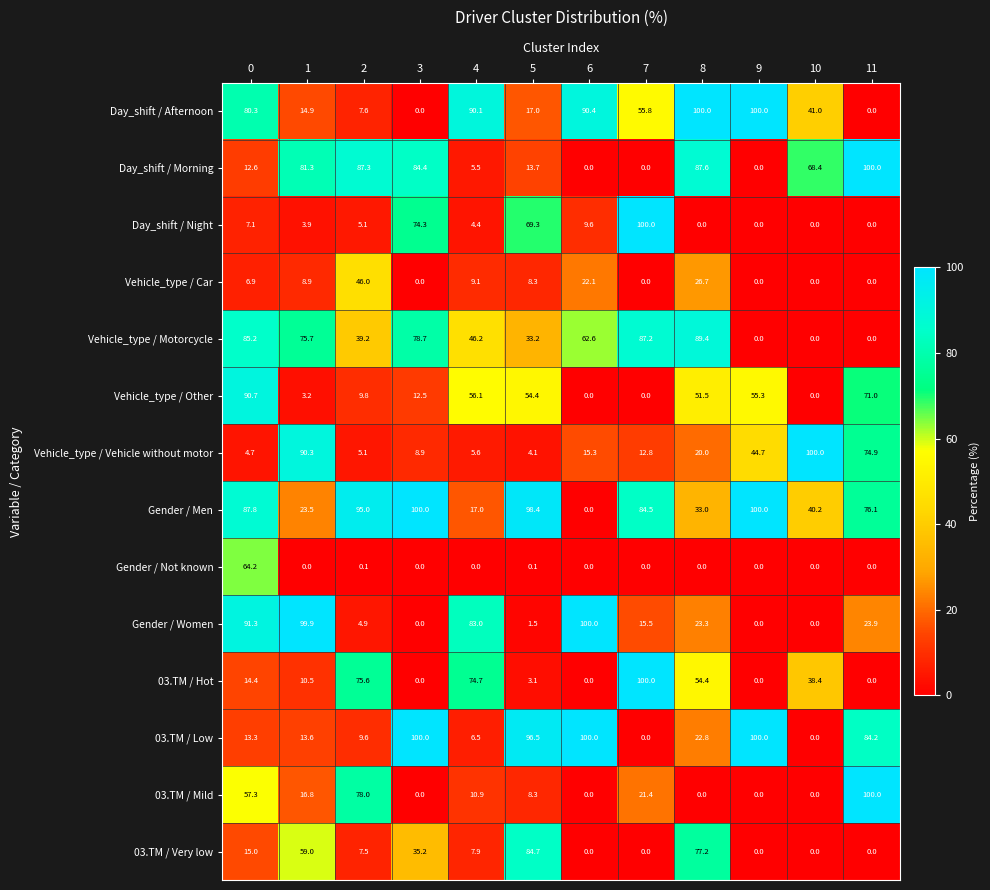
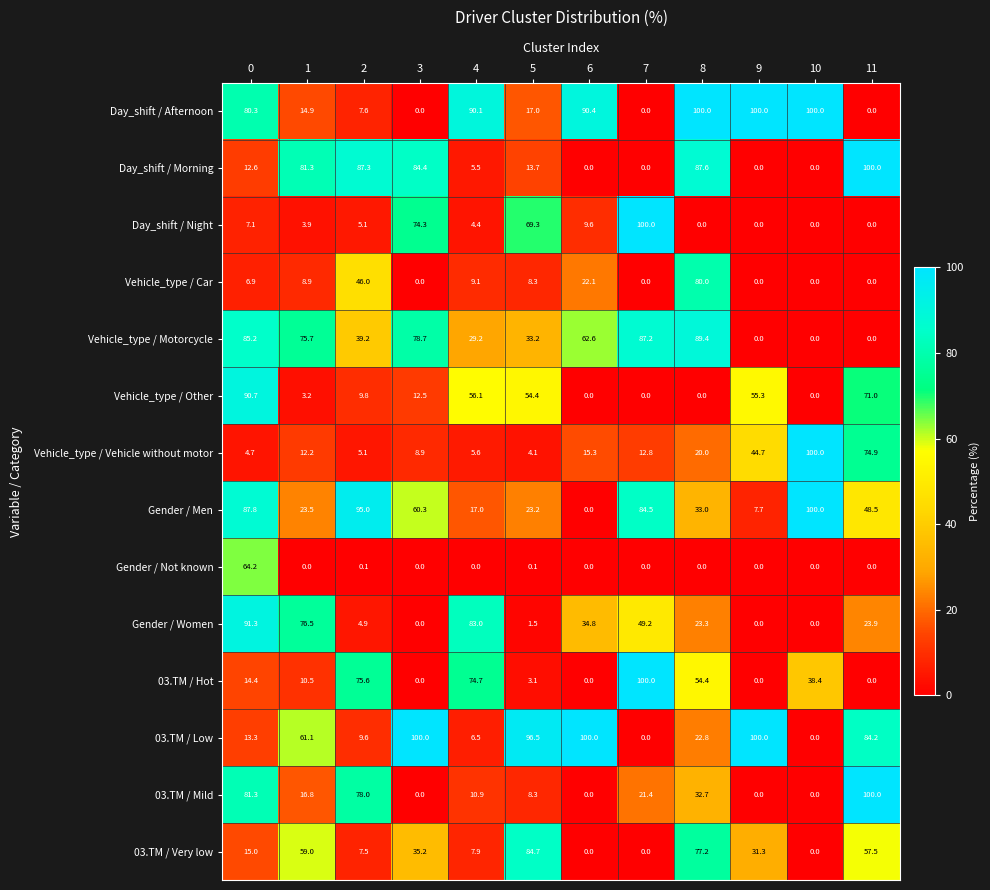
  {
    "Day_shift / Afternoon": {
      "0": 80.3,
      "1": 14.9,
      "2": 7.6,
      "3": 0.0,
      "4": 90.1,
      "5": 17.0,
      "6": 90.4,
-     "7": 55.8,
+     "7": 0.0,
      "8": 100.0,
      "9": 100.0,
-     "10": 41.0,
+     "10": 100.0,
      "11": 0.0
    },
    "Day_shift / Morning": {
      "0": 12.6,
      "1": 81.3,
      "2": 87.3,
      "3": 84.4,
      "4": 5.5,
      "5": 13.7,
      "6": 0.0,
      "7": 0.0,
      "8": 87.6,
      "9": 0.0,
-     "10": 68.4,
+     "10": 0.0,
      "11": 100.0
    },
    "Day_shift / Night": {
      "0": 7.1,
      "1": 3.9,
      "2": 5.1,
      "3": 74.3,
      "4": 4.4,
      "5": 69.3,
      "6": 9.6,
      "7": 100.0,
      "8": 0.0,
      "9": 0.0,
      "10": 0.0,
      "11": 0.0
    },
    "Vehicle_type / Car": {
      "0": 6.9,
      "1": 8.9,
      "2": 46.0,
      "3": 0.0,
      "4": 9.1,
      "5": 8.3,
      "6": 22.1,
      "7": 0.0,
-     "8": 26.7,
+     "8": 80.0,
      "9": 0.0,
      "10": 0.0,
      "11": 0.0
    },
    "Vehicle_type / Motorcycle": {
      "0": 85.2,
      "1": 75.7,
      "2": 39.2,
      "3": 78.7,
-     "4": 46.2,
+     "4": 29.2,
      "5": 33.2,
      "6": 62.6,
      "7": 87.2,
      "8": 89.4,
      "9": 0.0,
      "10": 0.0,
      "11": 0.0
    },
    "Vehicle_type / Other": {
      "0": 90.7,
      "1": 3.2,
      "2": 9.8,
      "3": 12.5,
      "4": 56.1,
      "5": 54.4,
      "6": 0.0,
      "7": 0.0,
-     "8": 51.5,
+     "8": 0.0,
      "9": 55.3,
      "10": 0.0,
      "11": 71.0
    },
    "Vehicle_type / Vehicle without motor": {
      "0": 4.7,
-     "1": 90.3,
+     "1": 12.2,
      "2": 5.1,
      "3": 8.9,
      "4": 5.6,
      "5": 4.1,
      "6": 15.3,
      "7": 12.8,
      "8": 20.0,
      "9": 44.7,
      "10": 100.0,
      "11": 74.9
    },
    "Gender / Men": {
      "0": 87.8,
      "1": 23.5,
      "2": 95.0,
-     "3": 100.0,
+     "3": 60.3,
      "4": 17.0,
-     "5": 98.4,
+     "5": 23.2,
      "6": 0.0,
      "7": 84.5,
      "8": 33.0,
-     "9": 100.0,
-     "10": 40.2,
-     "11": 76.1
+     "9": 7.7,
+     "10": 100.0,
+     "11": 48.5
    },
    "Gender / Not known": {
      "0": 64.2,
      "1": 0.0,
      "2": 0.1,
      "3": 0.0,
      "4": 0.0,
      "5": 0.1,
      "6": 0.0,
      "7": 0.0,
      "8": 0.0,
      "9": 0.0,
      "10": 0.0,
      "11": 0.0
    },
    "Gender / Women": {
      "0": 91.3,
-     "1": 99.9,
+     "1": 76.5,
      "2": 4.9,
      "3": 0.0,
      "4": 83.0,
      "5": 1.5,
-     "6": 100.0,
-     "7": 15.5,
+     "6": 34.8,
+     "7": 49.2,
      "8": 23.3,
      "9": 0.0,
      "10": 0.0,
      "11": 23.9
    },
    "03.TM / Hot": {
      "0": 14.4,
      "1": 10.5,
      "2": 75.6,
      "3": 0.0,
      "4": 74.7,
      "5": 3.1,
      "6": 0.0,
      "7": 100.0,
      "8": 54.4,
      "9": 0.0,
      "10": 38.4,
      "11": 0.0
    },
    "03.TM / Low": {
      "0": 13.3,
-     "1": 13.6,
+     "1": 61.1,
      "2": 9.6,
      "3": 100.0,
      "4": 6.5,
      "5": 96.5,
      "6": 100.0,
      "7": 0.0,
      "8": 22.8,
      "9": 100.0,
      "10": 0.0,
      "11": 84.2
    },
    "03.TM / Mild": {
-     "0": 57.3,
+     "0": 81.3,
      "1": 16.8,
      "2": 78.0,
      "3": 0.0,
      "4": 10.9,
      "5": 8.3,
      "6": 0.0,
      "7": 21.4,
-     "8": 0.0,
+     "8": 32.7,
      "9": 0.0,
      "10": 0.0,
      "11": 100.0
    },
    "03.TM / Very low": {
      "0": 15.0,
      "1": 59.0,
      "2": 7.5,
      "3": 35.2,
      "4": 7.9,
      "5": 84.7,
      "6": 0.0,
      "7": 0.0,
      "8": 77.2,
-     "9": 0.0,
+     "9": 31.3,
      "10": 0.0,
-     "11": 0.0
+     "11": 57.5
    }
  }
